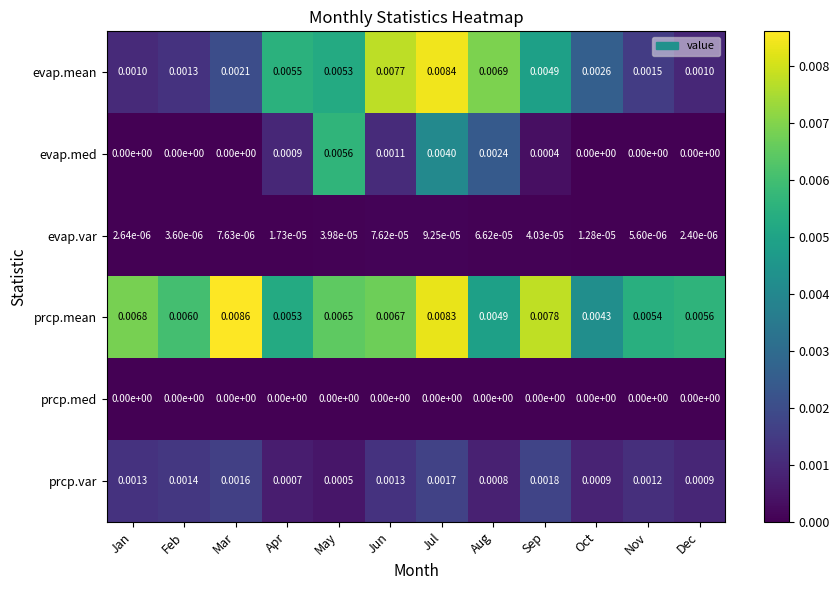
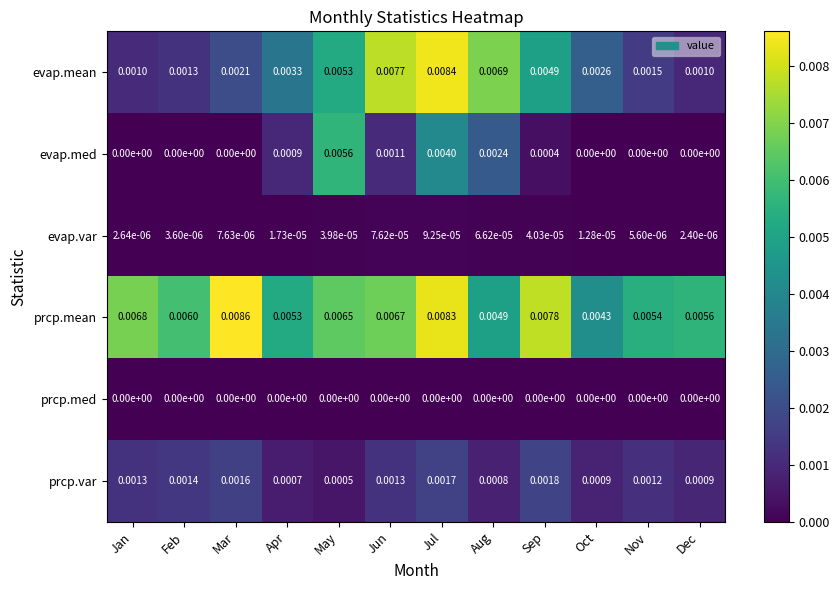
  {
    "evap.mean": {
      "Jan": "0.0010",
      "Feb": "0.0013",
      "Mar": "0.0021",
-     "Apr": "0.0055",
+     "Apr": "0.0033",
      "May": "0.0053",
      "Jun": "0.0077",
      "Jul": "0.0084",
      "Aug": "0.0069",
      "Sep": "0.0049",
      "Oct": "0.0026",
      "Nov": "0.0015",
      "Dec": "0.0010"
    },
    "evap.med": {
      "Jan": "0.00e+00",
      "Feb": "0.00e+00",
      "Mar": "0.00e+00",
      "Apr": "0.0009",
      "May": "0.0056",
      "Jun": "0.0011",
      "Jul": "0.0040",
      "Aug": "0.0024",
      "Sep": "0.0004",
      "Oct": "0.00e+00",
      "Nov": "0.00e+00",
      "Dec": "0.00e+00"
    },
    "evap.var": {
      "Jan": "2.64e-06",
      "Feb": "3.60e-06",
      "Mar": "7.63e-06",
      "Apr": "1.73e-05",
      "May": "3.98e-05",
      "Jun": "7.62e-05",
      "Jul": "9.25e-05",
      "Aug": "6.62e-05",
      "Sep": "4.03e-05",
      "Oct": "1.28e-05",
      "Nov": "5.60e-06",
      "Dec": "2.40e-06"
    },
    "prcp.mean": {
      "Jan": "0.0068",
      "Feb": "0.0060",
      "Mar": "0.0086",
      "Apr": "0.0053",
      "May": "0.0065",
      "Jun": "0.0067",
      "Jul": "0.0083",
      "Aug": "0.0049",
      "Sep": "0.0078",
      "Oct": "0.0043",
      "Nov": "0.0054",
      "Dec": "0.0056"
    },
    "prcp.med": {
      "Jan": "0.00e+00",
      "Feb": "0.00e+00",
      "Mar": "0.00e+00",
      "Apr": "0.00e+00",
      "May": "0.00e+00",
      "Jun": "0.00e+00",
      "Jul": "0.00e+00",
      "Aug": "0.00e+00",
      "Sep": "0.00e+00",
      "Oct": "0.00e+00",
      "Nov": "0.00e+00",
      "Dec": "0.00e+00"
    },
    "prcp.var": {
      "Jan": "0.0013",
      "Feb": "0.0014",
      "Mar": "0.0016",
      "Apr": "0.0007",
      "May": "0.0005",
      "Jun": "0.0013",
      "Jul": "0.0017",
      "Aug": "0.0008",
      "Sep": "0.0018",
      "Oct": "0.0009",
      "Nov": "0.0012",
      "Dec": "0.0009"
    }
  }
